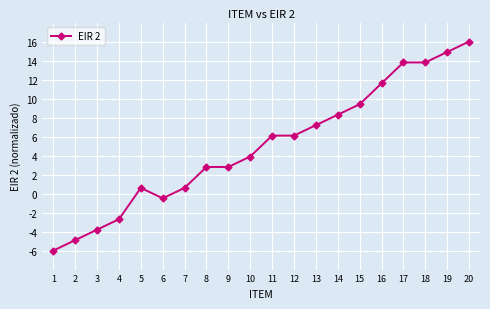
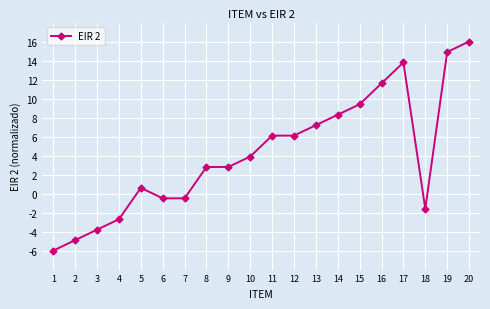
  {
    "1": -6,
    "2": -5,
    "3": -4,
    "4": -3,
    "5": 1,
    "6": -1,
-   "7": 1,
+   "7": -1,
    "8": 3,
    "9": 3,
    "10": 4,
    "11": 6,
    "12": 6,
    "13": 7,
    "14": 8,
    "15": 9,
    "16": 12,
    "17": 14,
-   "18": 14,
+   "18": -2,
    "19": 15,
    "20": 16
  }
